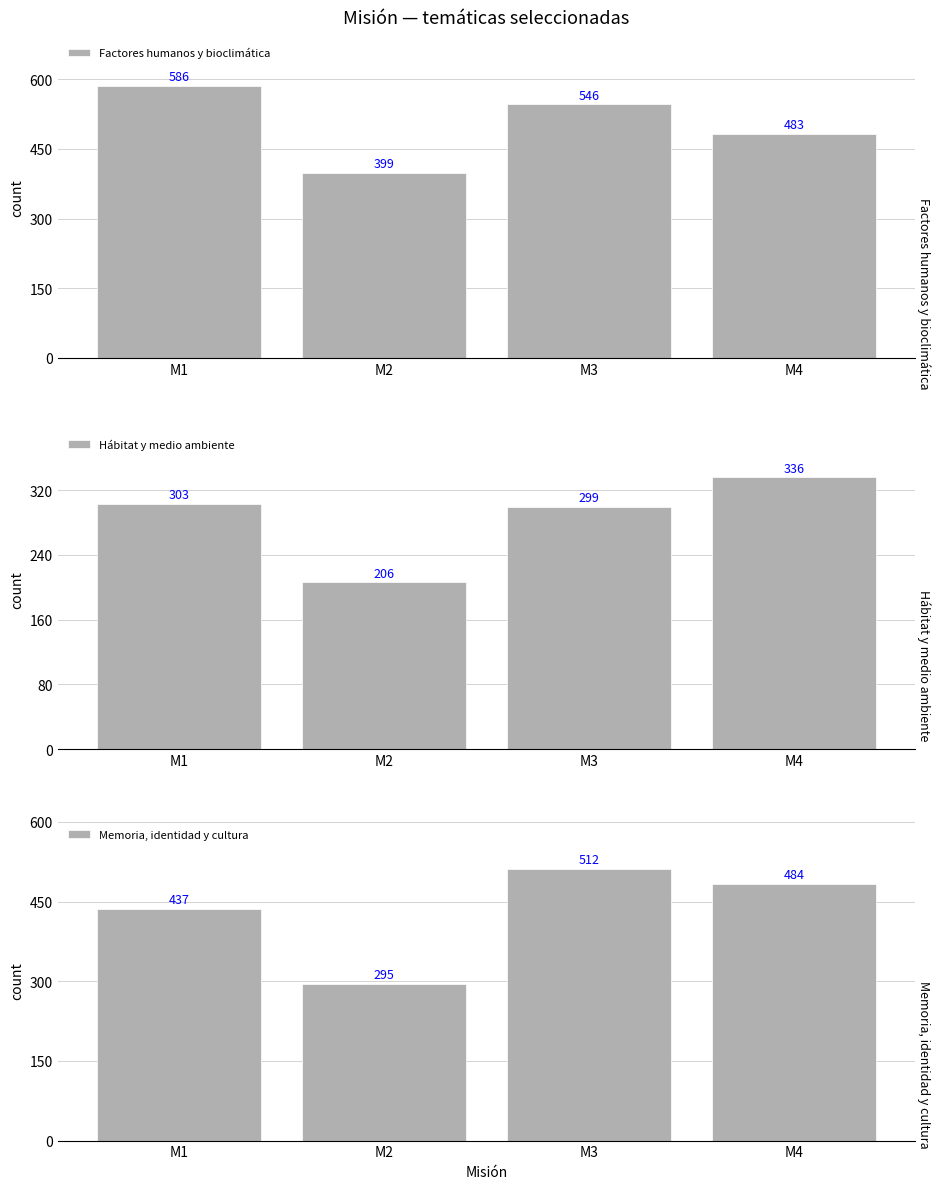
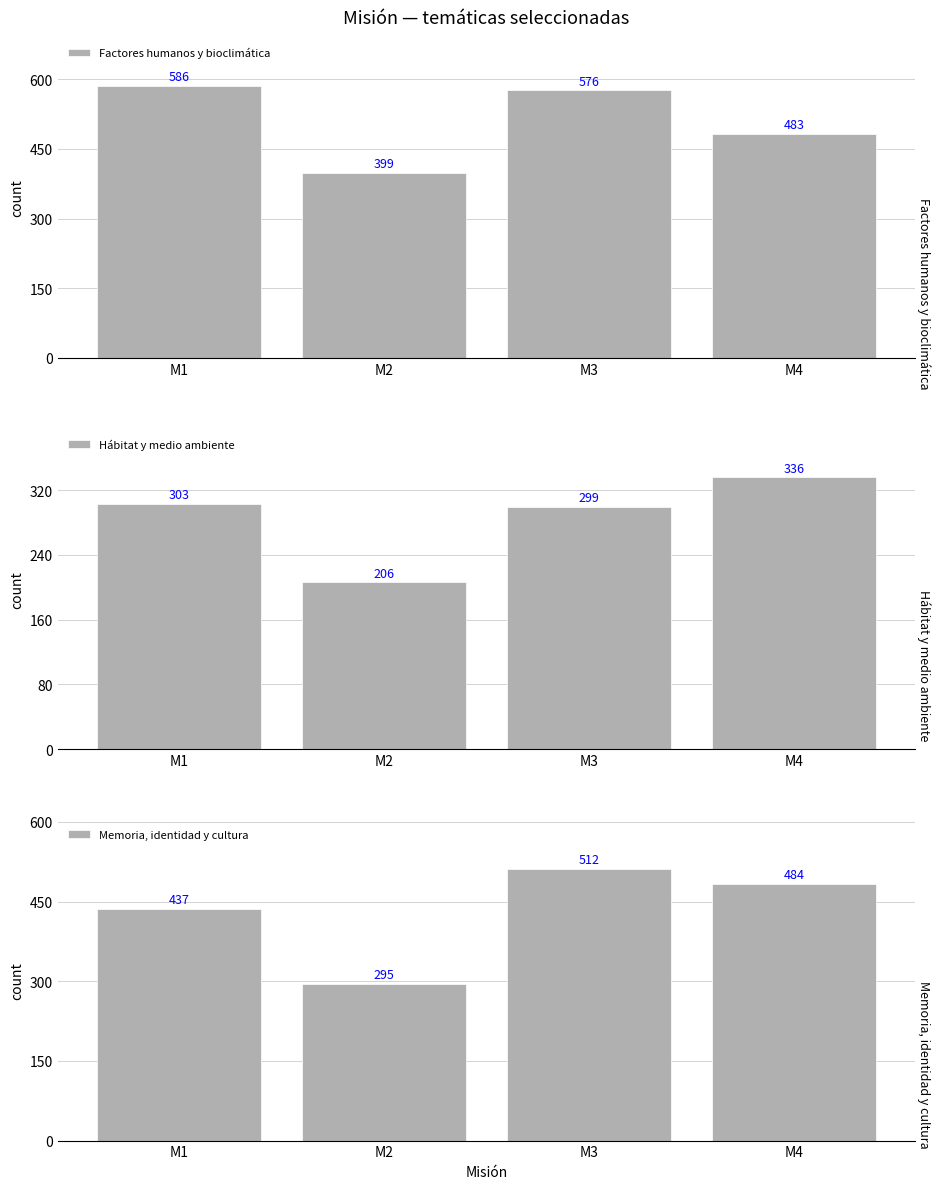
  {
    "Misión — temáticas seleccionadas": {
      "M1": 586,
      "M2": 399,
-     "M3": 546,
+     "M3": 576,
      "M4": 483
    }
  }
